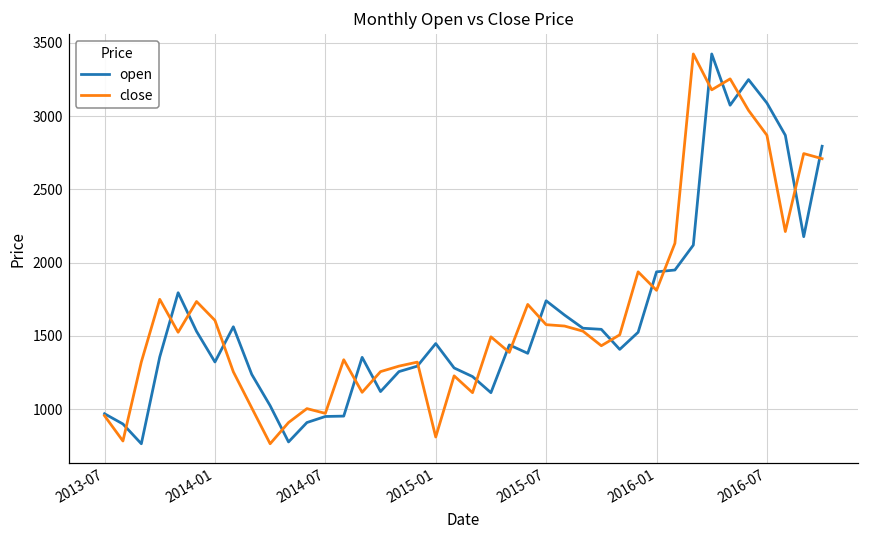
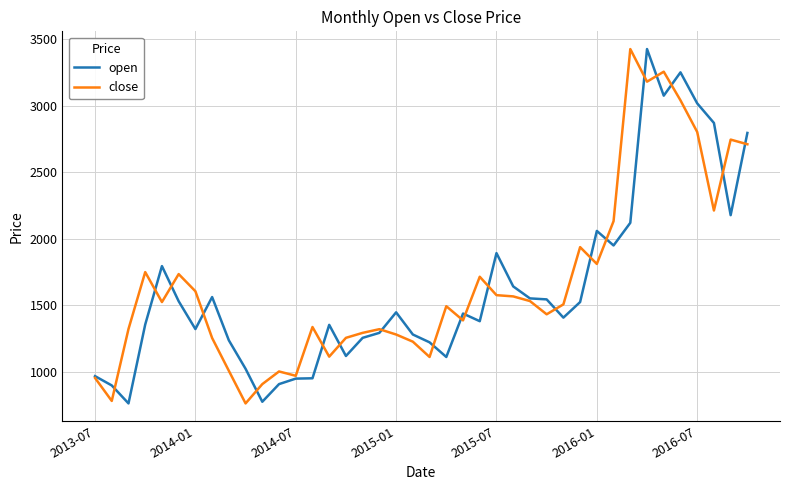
  {
    "open": {
      "2014-01": 1320,
      "2014-07": 950,
      "2015-01": 1450,
-     "2015-07": 1740,
-     "2016-01": 1940,
-     "2016-07": 3090
+     "2015-07": 1890,
+     "2016-01": 2060,
+     "2016-07": 3020
    },
    "close": {
      "2014-01": 1610,
      "2014-07": 970,
-     "2015-01": 810,
+     "2015-01": 1280,
      "2015-07": 1580,
      "2016-01": 1810,
-     "2016-07": 2870
+     "2016-07": 2800
    }
  }
